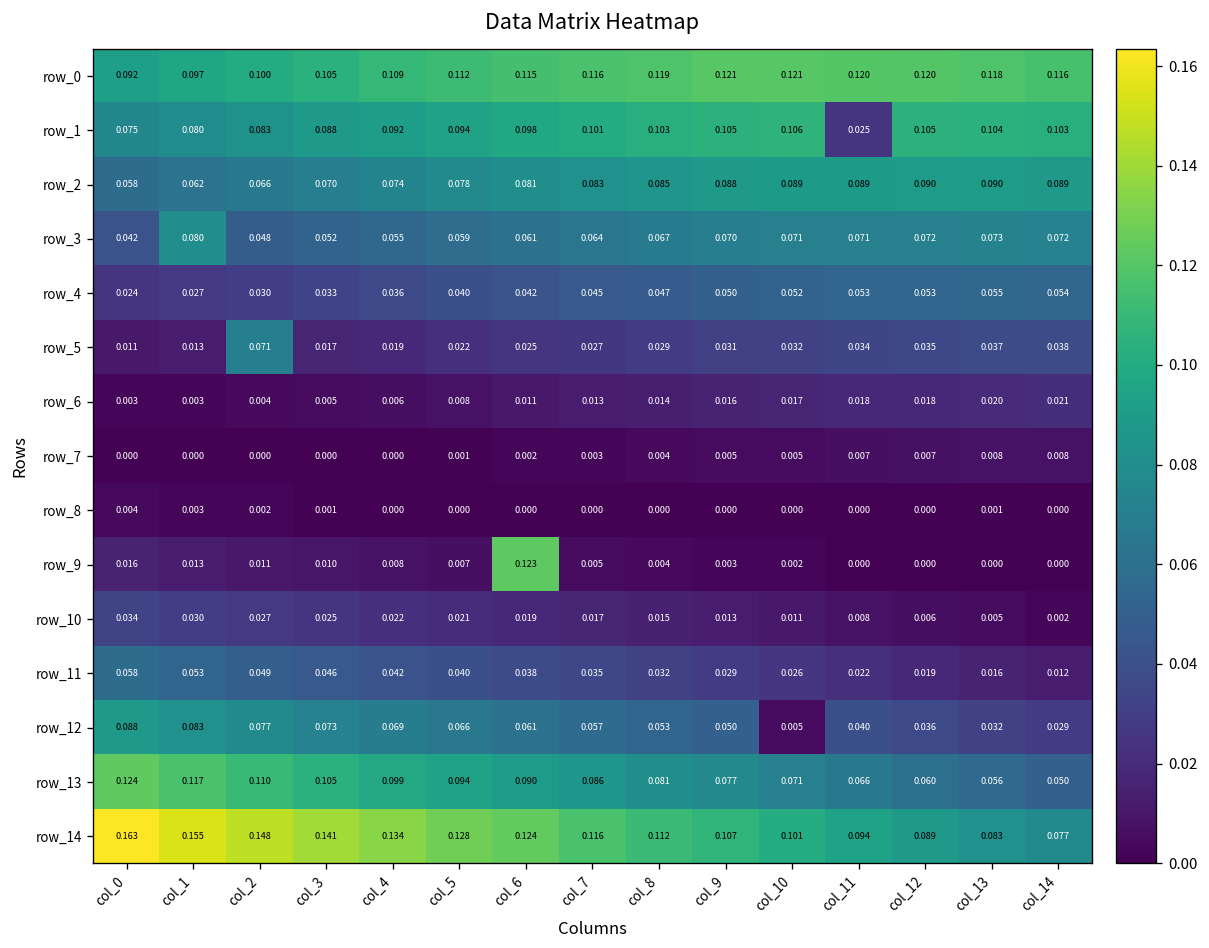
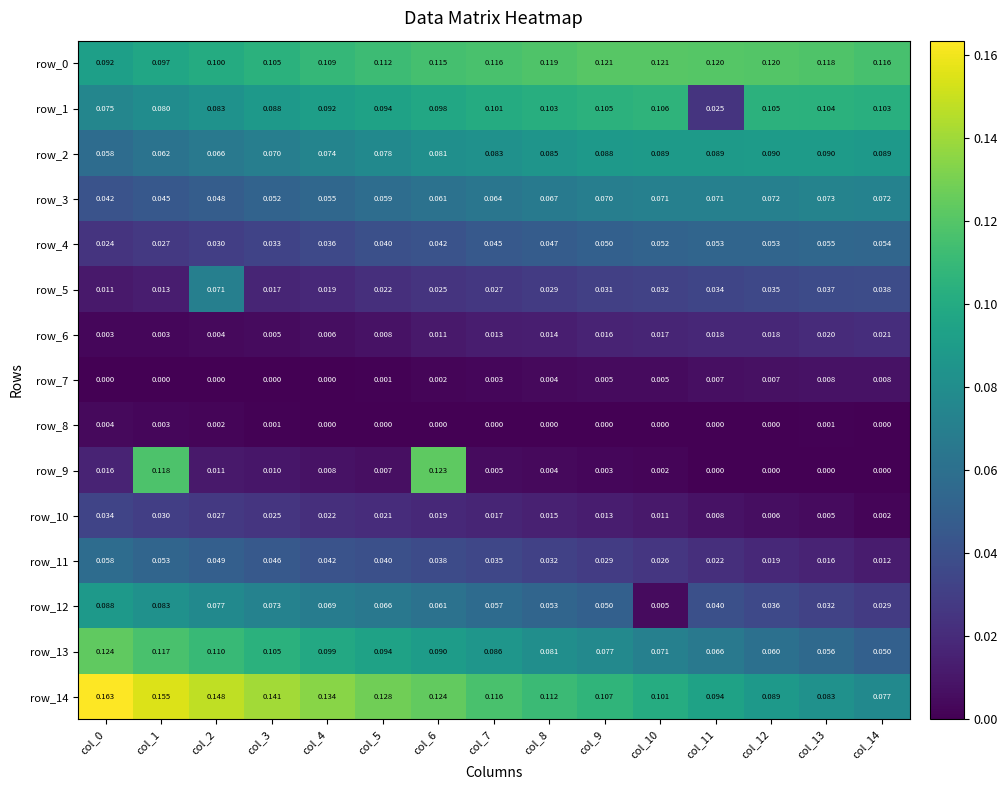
  {
    "row_3": {
      "col_0": 0.042,
-     "col_1": 0.080,
+     "col_1": 0.045,
      "col_2": 0.048,
      "col_3": 0.052,
      "col_4": 0.055,
      "col_5": 0.059,
      "col_6": 0.061,
      "col_7": 0.064,
      "col_8": 0.067,
      "col_9": 0.070,
      "col_10": 0.071,
      "col_11": 0.071,
      "col_12": 0.072,
      "col_13": 0.073,
      "col_14": 0.072
    },
    "row_9": {
      "col_0": 0.016,
-     "col_1": 0.013,
+     "col_1": 0.118,
      "col_2": 0.011,
      "col_3": 0.010,
      "col_4": 0.008,
      "col_5": 0.007,
      "col_6": 0.123,
      "col_7": 0.005,
      "col_8": 0.004,
      "col_9": 0.003,
      "col_10": 0.002,
      "col_11": 0.000,
      "col_12": 0.000,
      "col_13": 0.000,
      "col_14": 0.000
    }
  }
